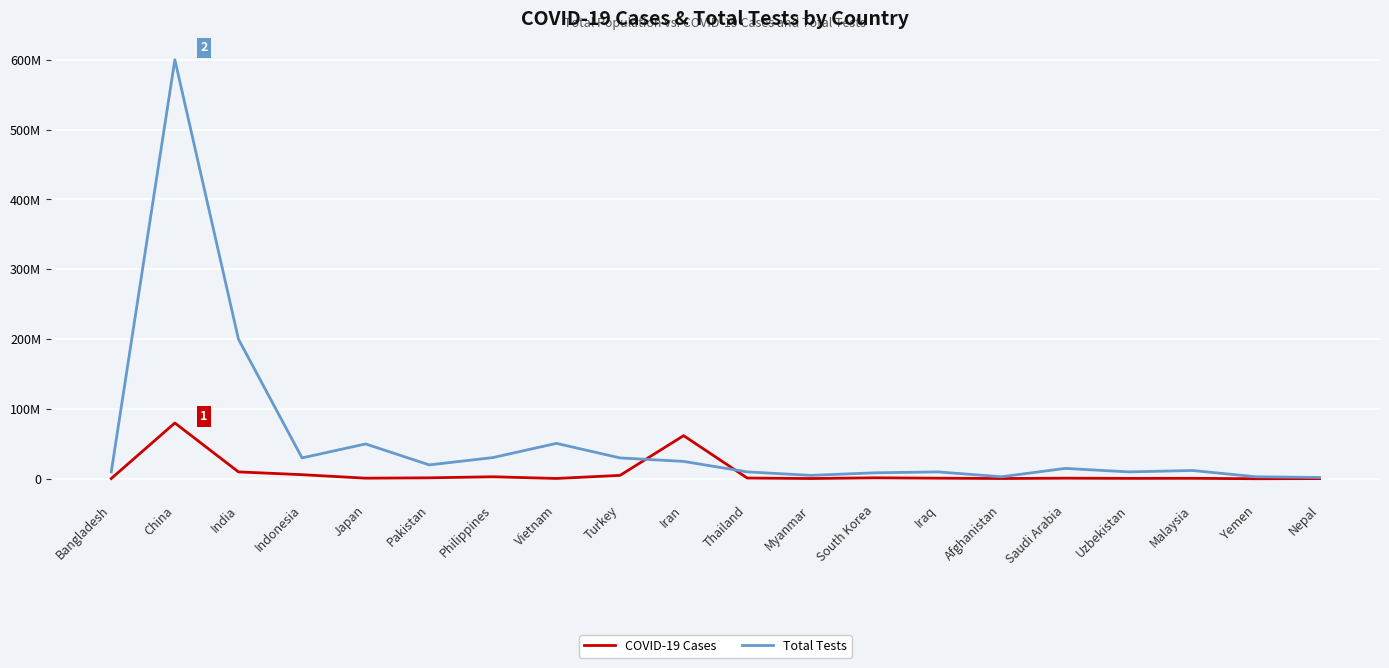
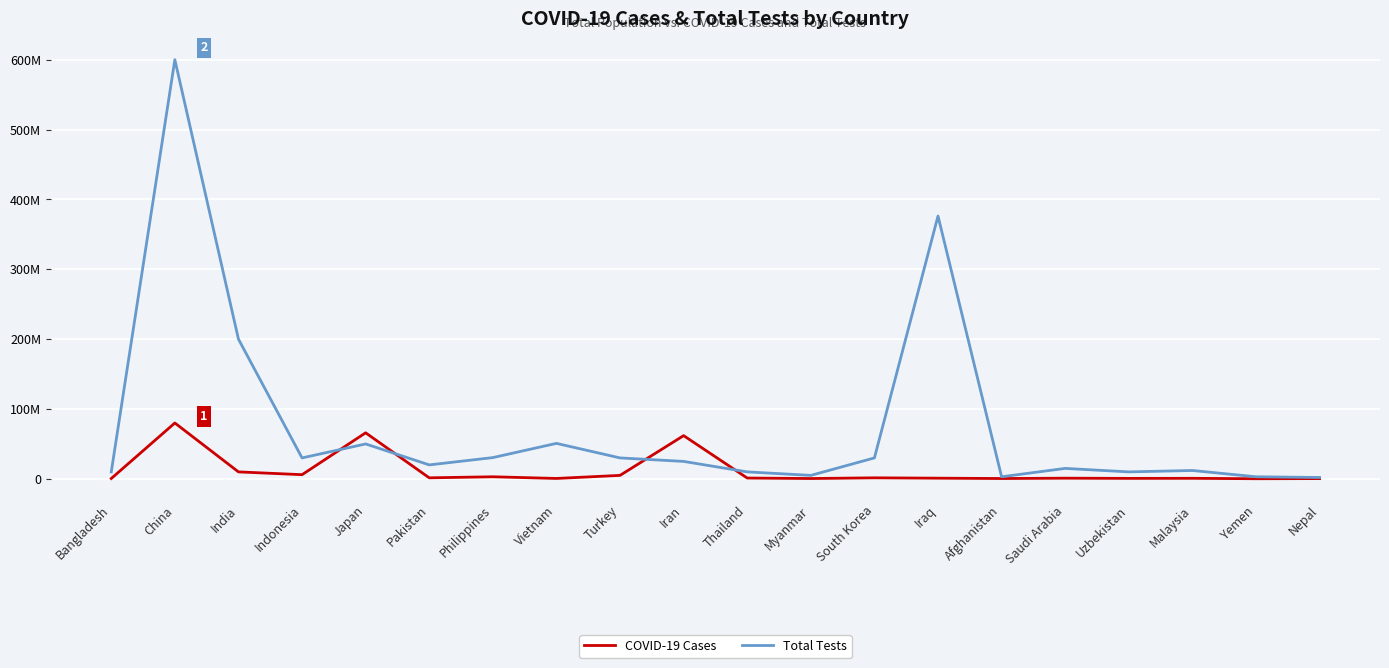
  {
    "COVID-19 Cases": {
      "Bangladesh": 0,
      "China": 80000000,
      "India": 10000000,
      "Indonesia": 10000000,
-     "Japan": 0,
+     "Japan": 70000000,
      "Pakistan": 0,
      "Philippines": 0,
      "Vietnam": 0,
      "Turkey": 10000000,
      "Iran": 60000000,
      "Thailand": 0,
      "Myanmar": 0,
      "South Korea": 0,
      "Iraq": 0,
      "Saudi Arabia": 0,
      "Uzbekistan": 0,
      "Malaysia": 0
    },
    "Total Tests": {
      "Bangladesh": 10000000,
      "China": 600000000,
      "India": 200000000,
      "Indonesia": 30000000,
      "Japan": 50000000,
      "Pakistan": 20000000,
      "Philippines": 30000000,
      "Vietnam": 50000000,
      "Turkey": 30000000,
      "Iran": 30000000,
      "Thailand": 10000000,
      "Myanmar": 10000000,
-     "South Korea": 10000000,
-     "Iraq": 10000000,
+     "South Korea": 30000000,
+     "Iraq": 380000000,
      "Saudi Arabia": 20000000,
      "Uzbekistan": 10000000,
      "Malaysia": 10000000
    }
  }
